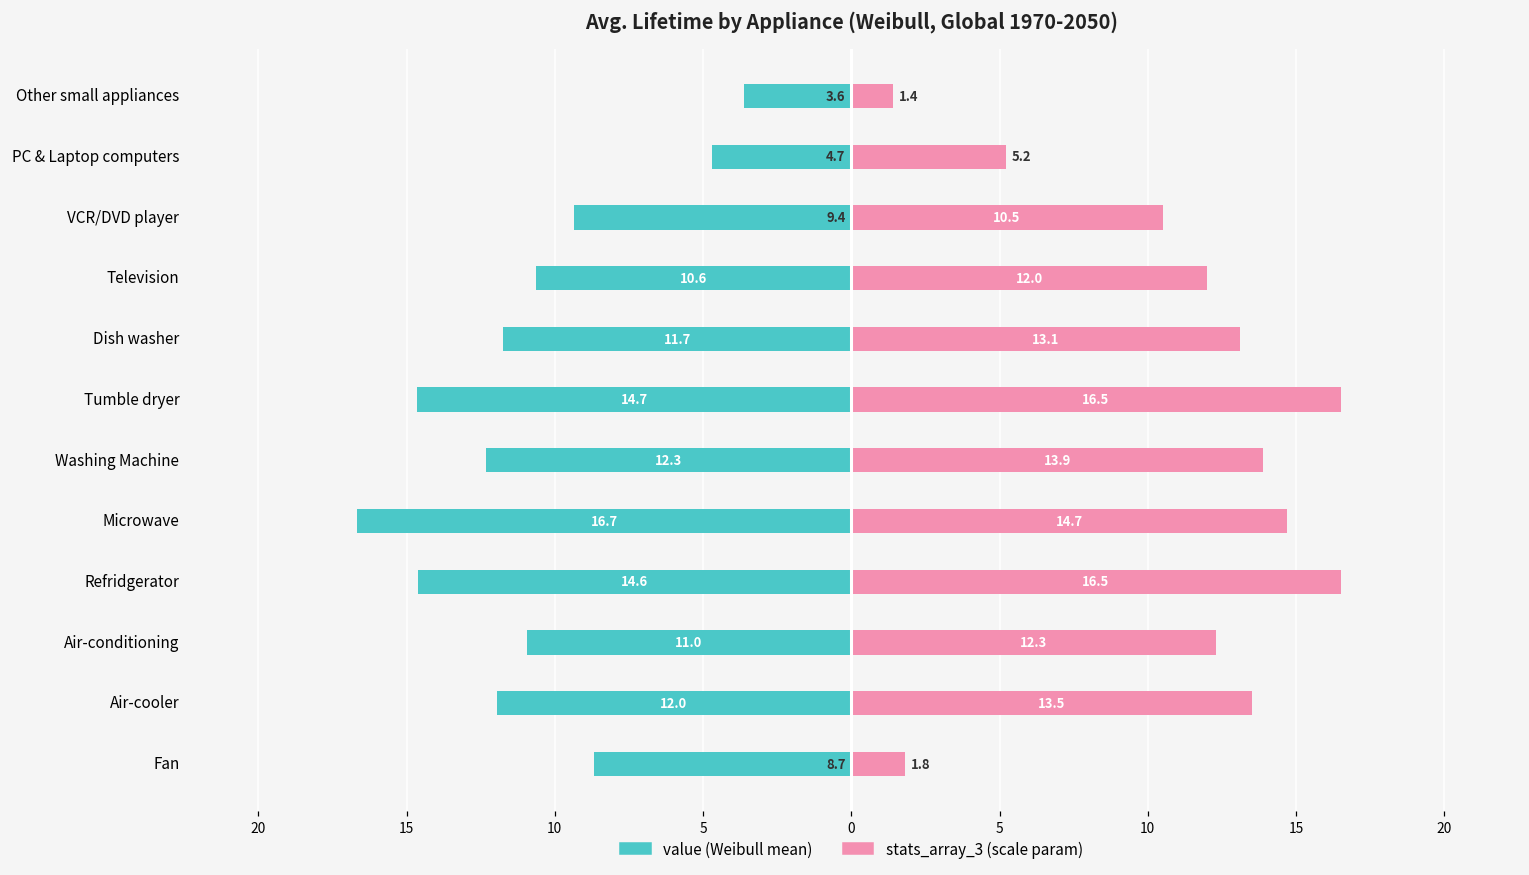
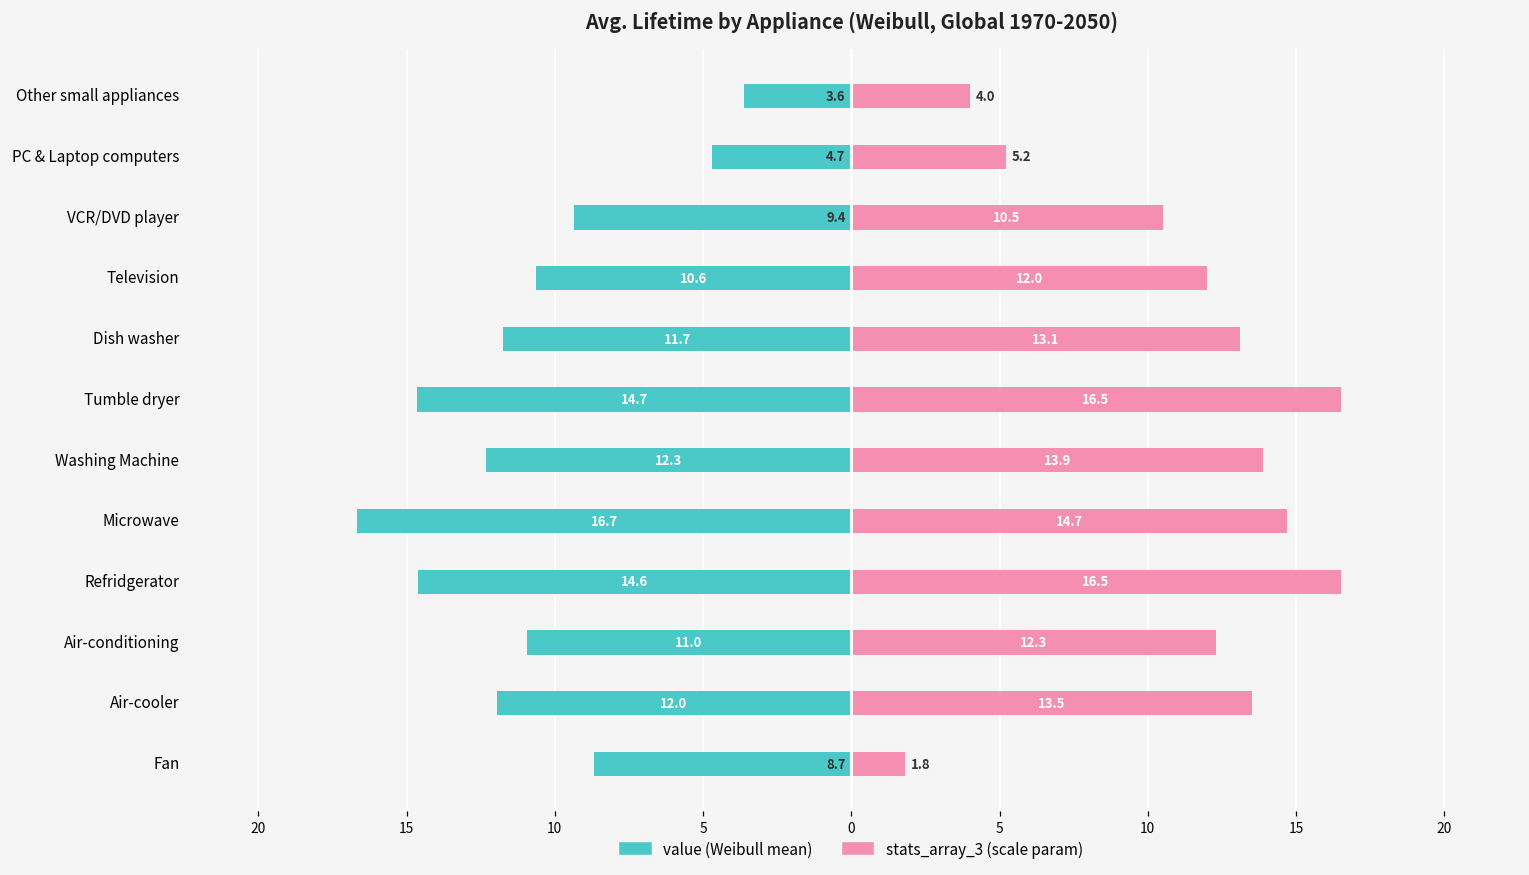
  {
    "stats_array_3 (scale param)": {
-     "Other small appliances": 1.4,
+     "Other small appliances": 4.0,
      "PC & Laptop computers": 5.2,
      "VCR/DVD player": 10.5,
      "Television": 12.0,
      "Dish washer": 13.1,
      "Tumble dryer": 16.5,
      "Washing Machine": 13.9,
      "Microwave": 14.7,
      "Refridgerator": 16.5,
      "Air-conditioning": 12.3,
      "Air-cooler": 13.5,
      "Fan": 1.8
    }
  }
